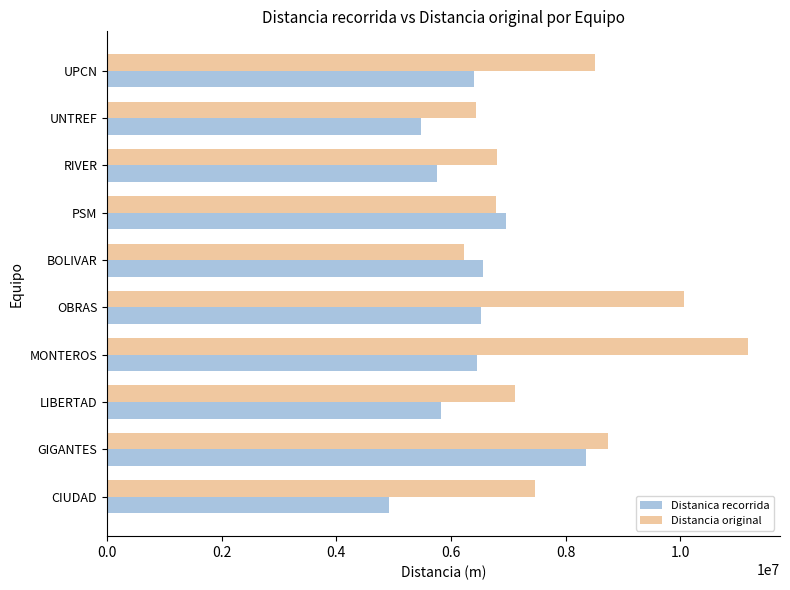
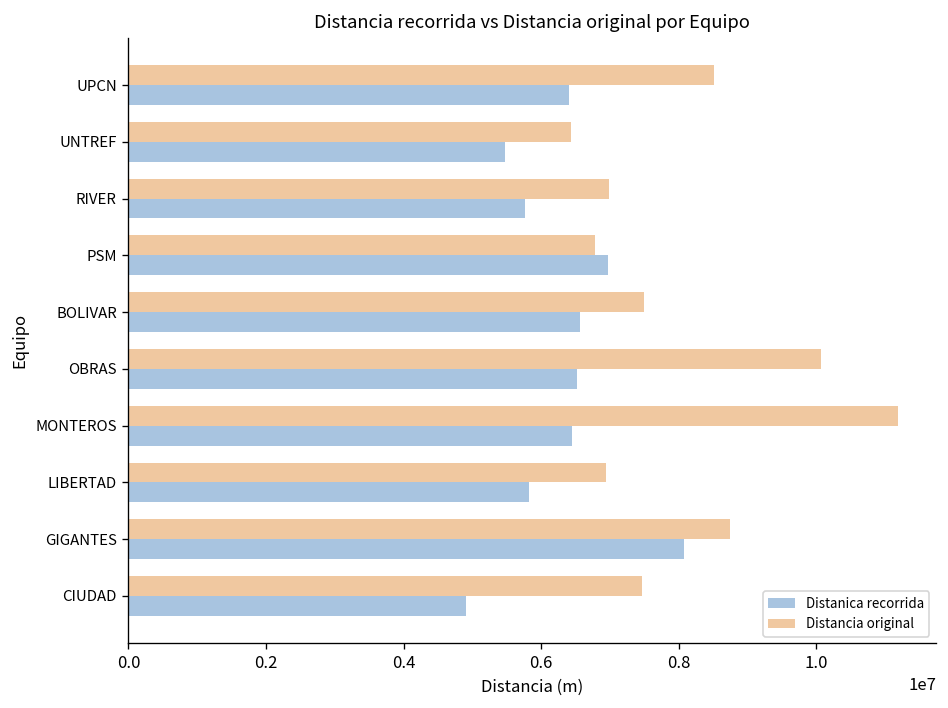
  {
    "Distanica recorrida": {
      "UPCN": 6400000,
      "UNTREF": 5500000,
      "RIVER": 5800000,
      "PSM": 7000000,
      "BOLIVAR": 6600000,
      "OBRAS": 6500000,
      "MONTEROS": 6500000,
      "LIBERTAD": 5800000,
-     "GIGANTES": 8300000,
+     "GIGANTES": 8100000,
      "CIUDAD": 4900000
    },
    "Distancia original": {
      "UPCN": 8500000,
      "UNTREF": 6400000,
-     "RIVER": 6800000,
+     "RIVER": 7000000,
      "PSM": 6800000,
-     "BOLIVAR": 6200000,
+     "BOLIVAR": 7500000,
      "OBRAS": 10100000,
      "MONTEROS": 11200000,
-     "LIBERTAD": 7100000,
+     "LIBERTAD": 6900000,
      "GIGANTES": 8700000,
      "CIUDAD": 7500000
    }
  }
